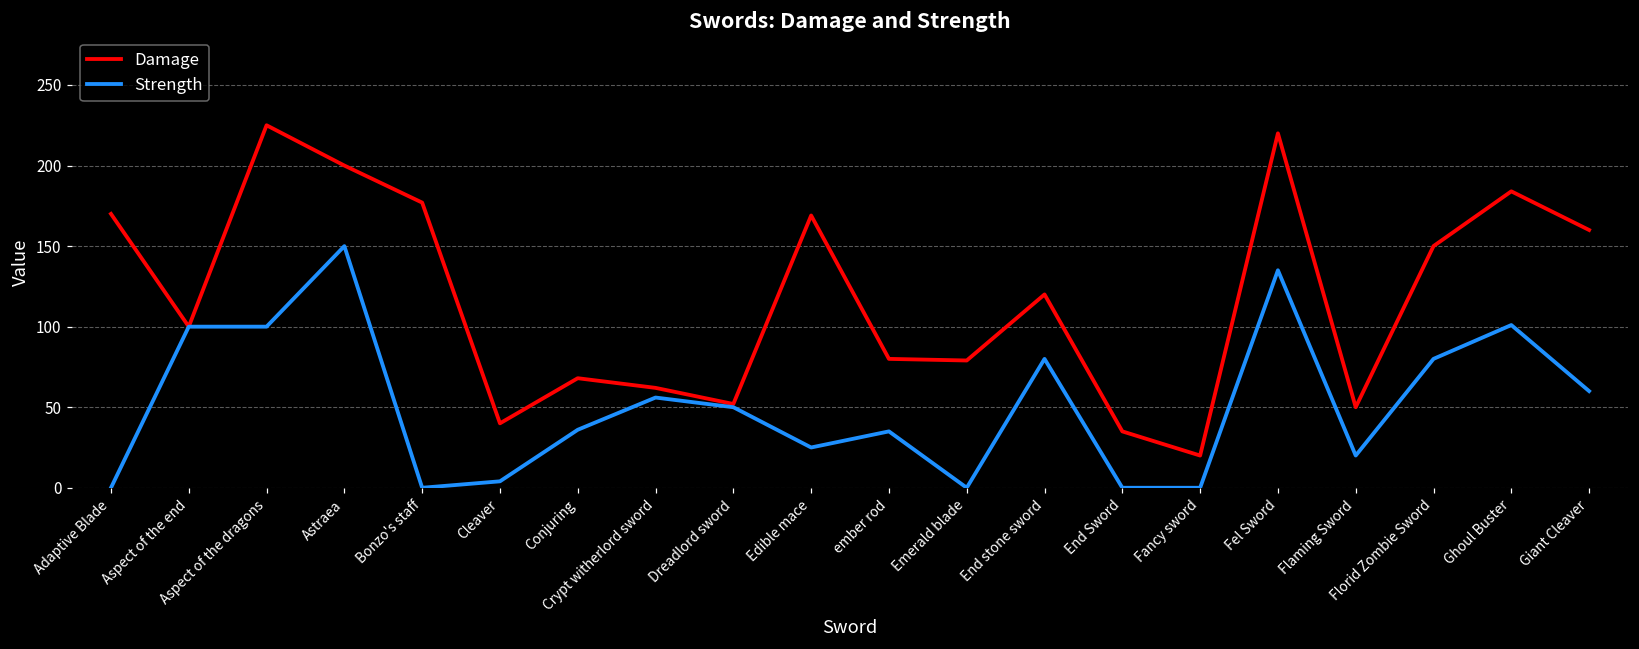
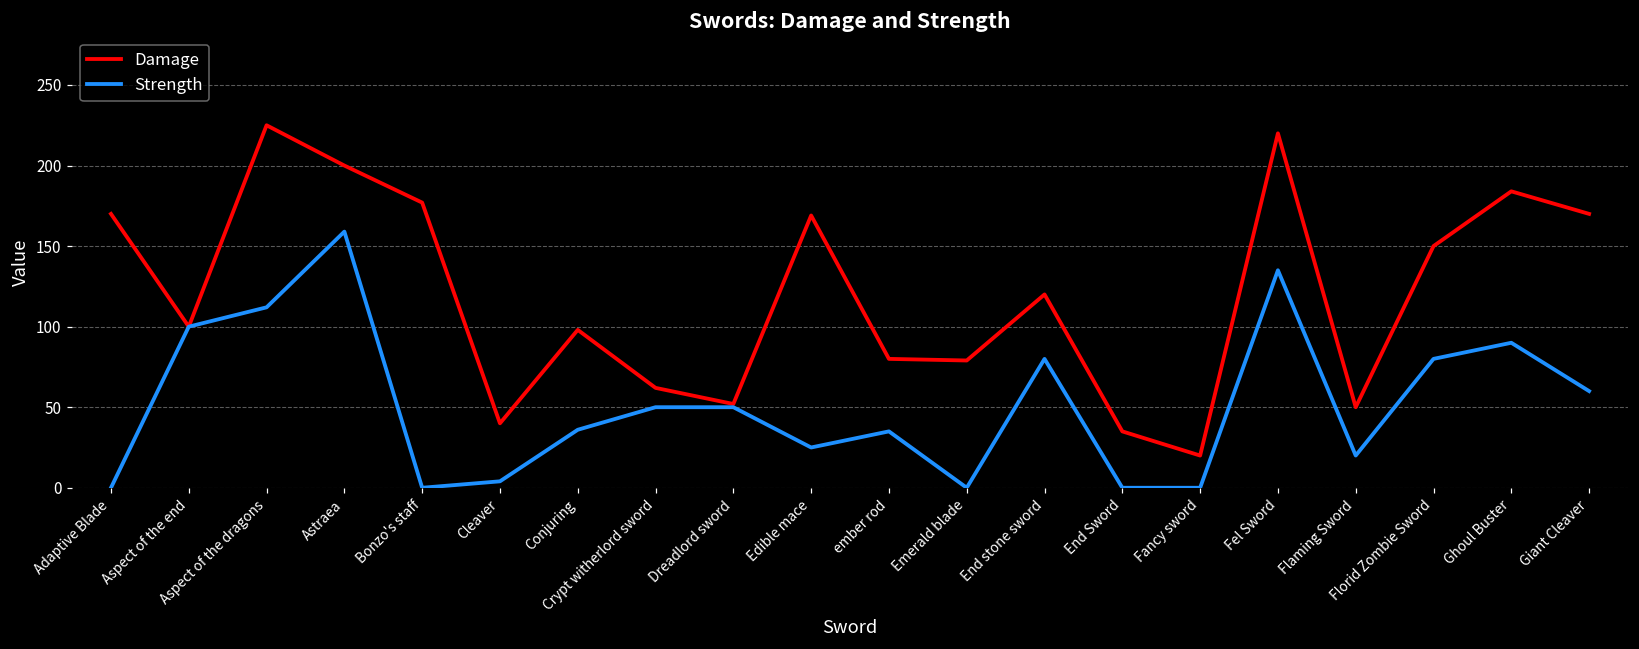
  {
    "Damage": {
      "Adaptive Blade": 170,
      "Aspect of the dragons": 225,
      "Astraea": 200,
      "Bonzo's staff": 177,
      "Cleaver": 40,
-     "Conjuring": 68,
+     "Conjuring": 98,
      "Crypt witherlord sword": 62,
      "Dreadlord sword": 52,
      "Edible mace": 169,
      "ember rod": 80,
      "Emerald blade": 79,
      "End stone sword": 120,
      "End Sword": 35,
      "Fancy sword": 20,
      "Fel Sword": 220,
      "Flaming Sword": 50,
      "Florid Zombie Sword": 150,
      "Ghoul Buster": 184,
-     "Giant Cleaver": 160
+     "Giant Cleaver": 170
    },
    "Strength": {
      "Adaptive Blade": 0,
-     "Aspect of the dragons": 100,
-     "Astraea": 150,
+     "Aspect of the dragons": 112,
+     "Astraea": 159,
      "Bonzo's staff": 0,
      "Cleaver": 4,
      "Conjuring": 36,
-     "Crypt witherlord sword": 56,
+     "Crypt witherlord sword": 50,
      "Dreadlord sword": 50,
      "Edible mace": 25,
      "ember rod": 35,
      "Emerald blade": 0,
      "End stone sword": 80,
      "End Sword": 0,
      "Fancy sword": 0,
      "Fel Sword": 135,
      "Flaming Sword": 20,
      "Florid Zombie Sword": 80,
-     "Ghoul Buster": 101,
+     "Ghoul Buster": 90,
      "Giant Cleaver": 60
    }
  }
